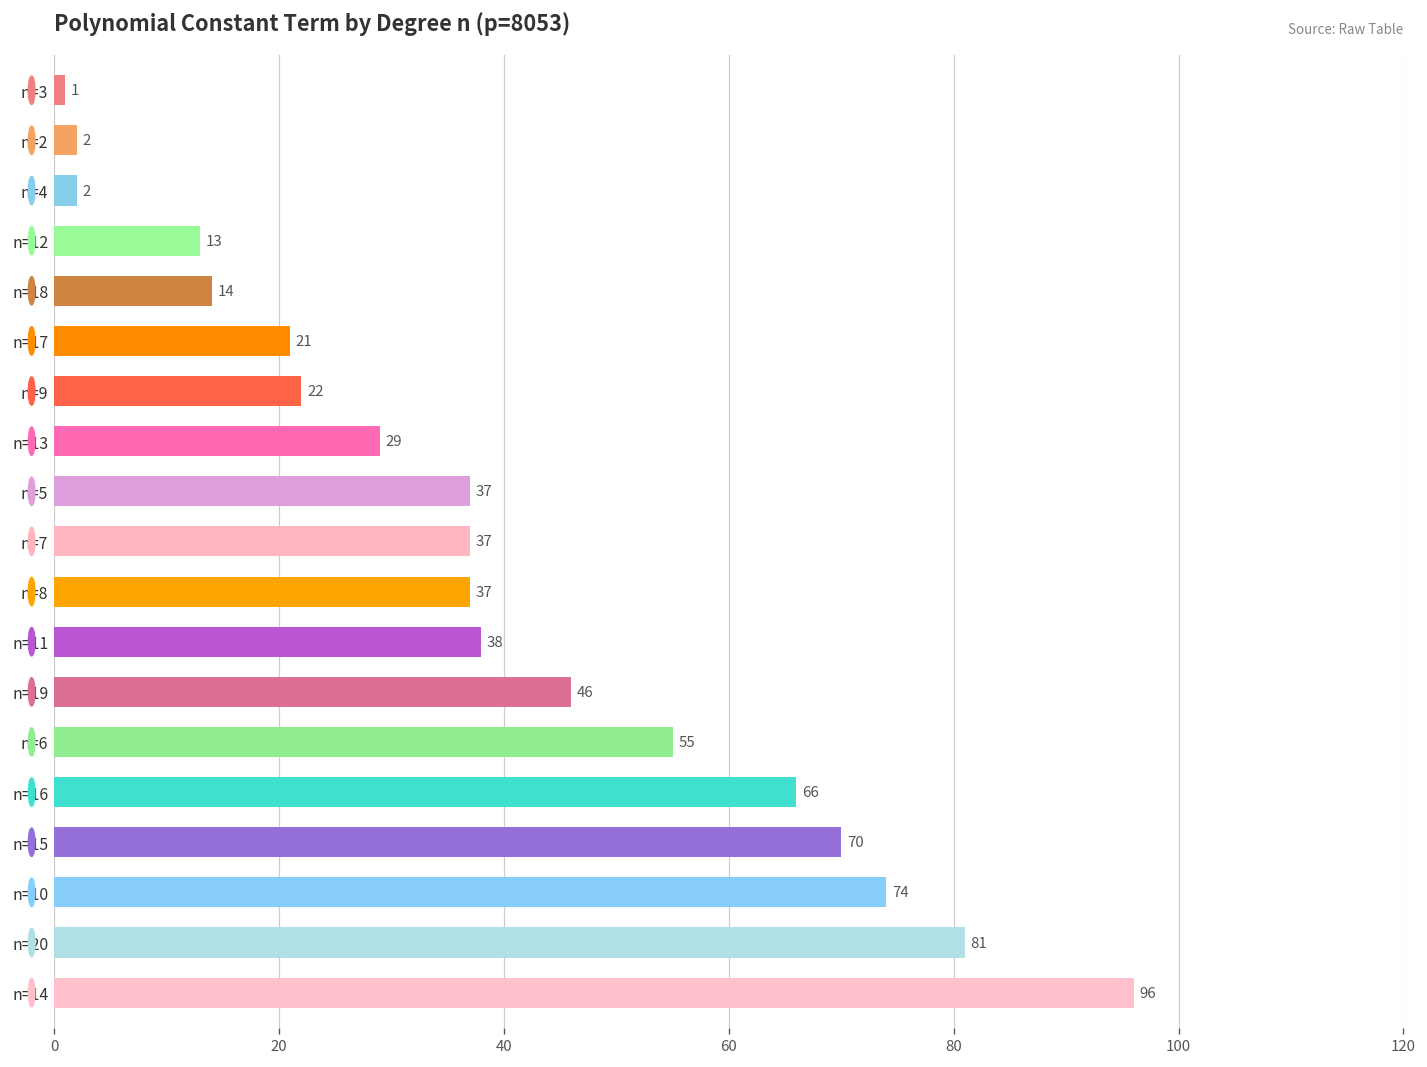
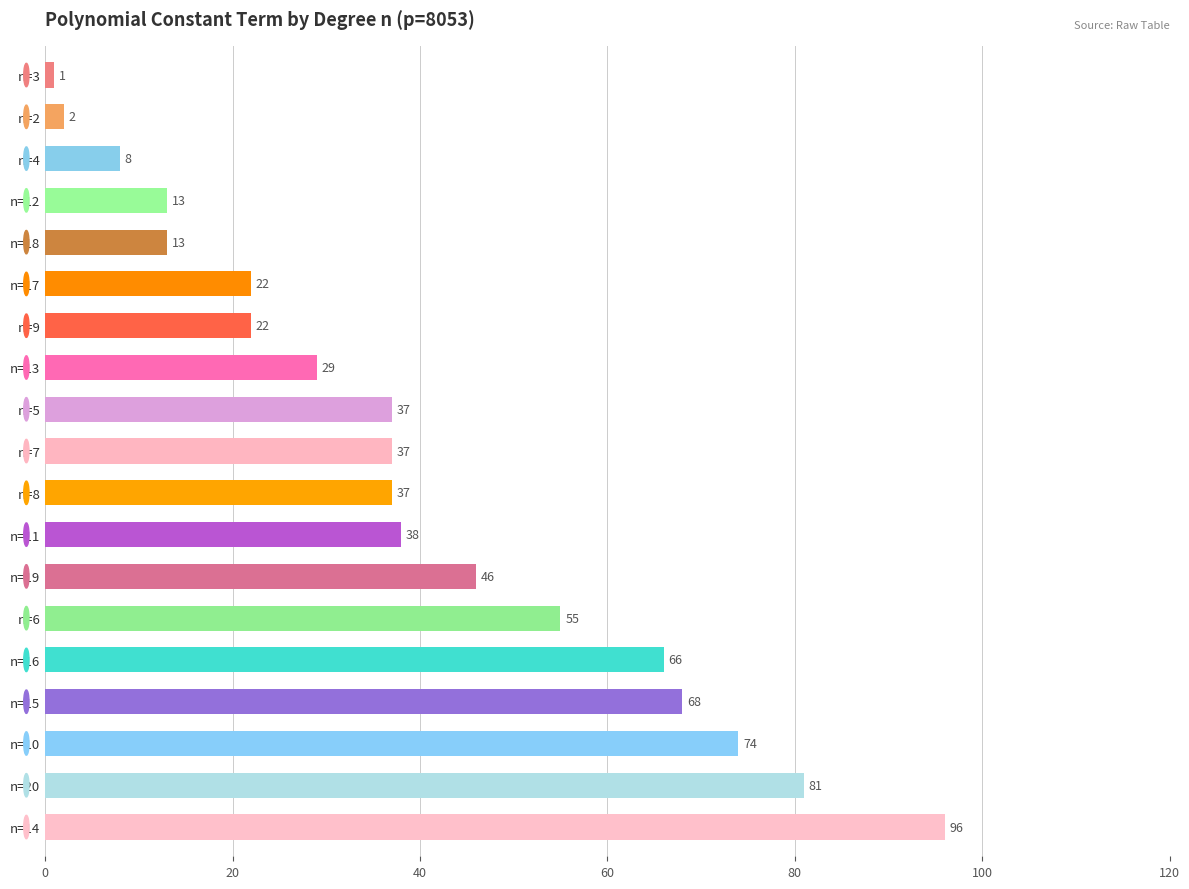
  {
    "n=3": 1,
    "n=2": 2,
-   "n=4": 2,
+   "n=4": 8,
    "n=12": 13,
-   "n=18": 14,
-   "n=17": 21,
+   "n=18": 13,
+   "n=17": 22,
    "n=9": 22,
    "n=13": 29,
    "n=5": 37,
    "n=7": 37,
    "n=8": 37,
    "n=11": 38,
    "n=19": 46,
    "n=6": 55,
    "n=16": 66,
-   "n=15": 70,
+   "n=15": 68,
    "n=10": 74,
    "n=20": 81,
    "n=14": 96
  }
